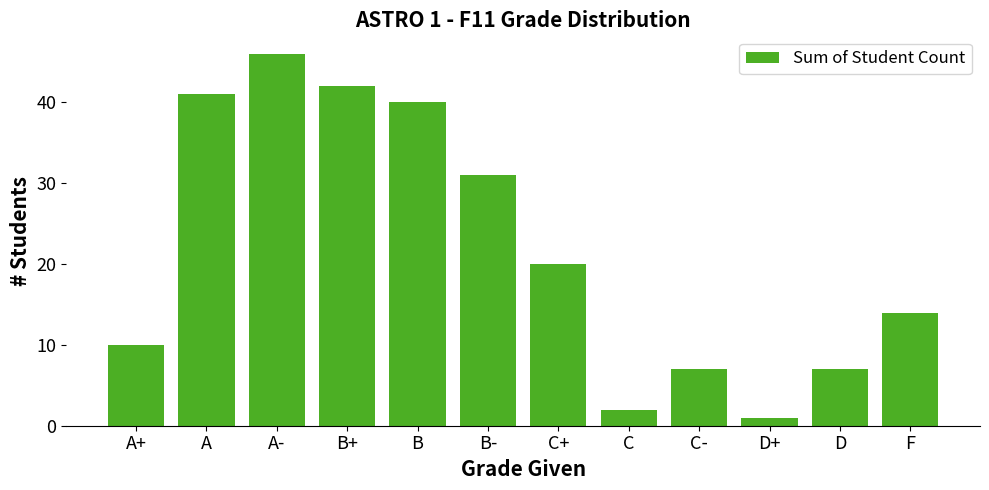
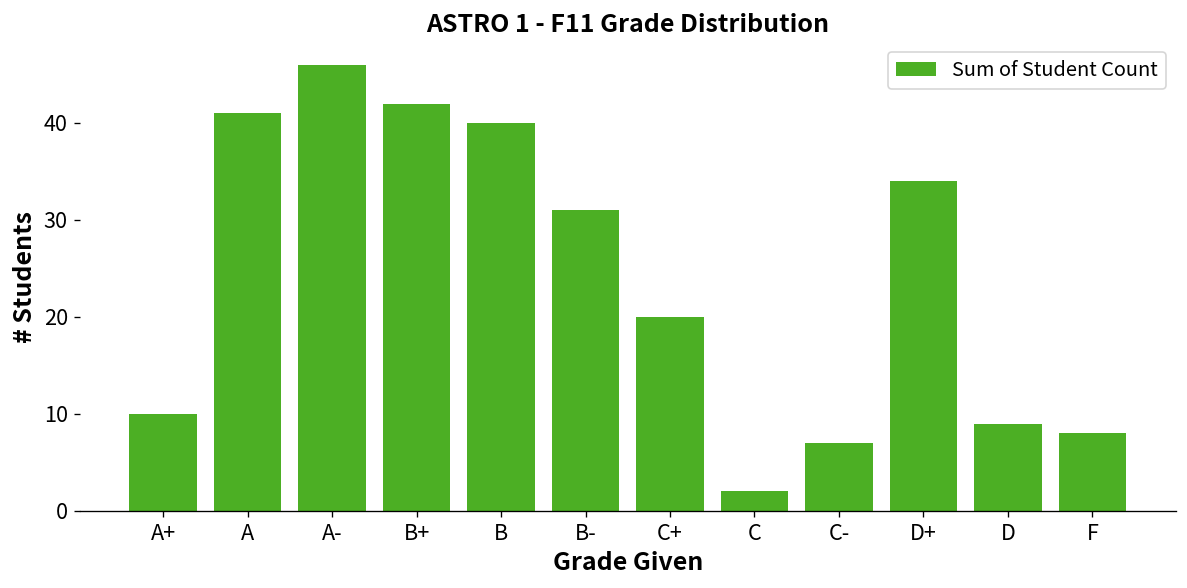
  {
    "A+": 10,
    "A": 41,
    "A-": 46,
    "B+": 42,
    "B": 40,
    "B-": 31,
    "C+": 20,
    "C": 2,
    "C-": 7,
-   "D+": 1,
-   "D": 7,
-   "F": 14
+   "D+": 34,
+   "D": 9,
+   "F": 8
  }
